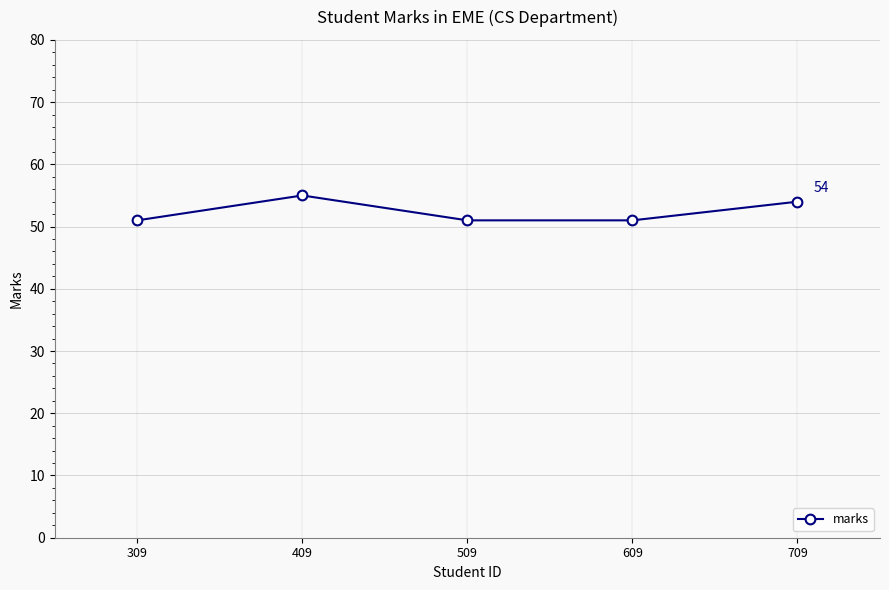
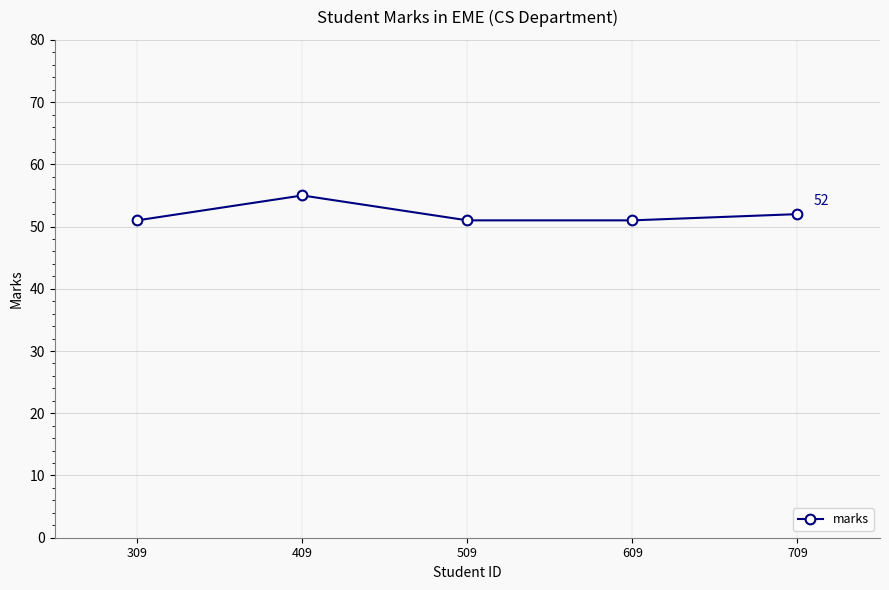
  {
-   "709": 54
+   "709": 52
  }
